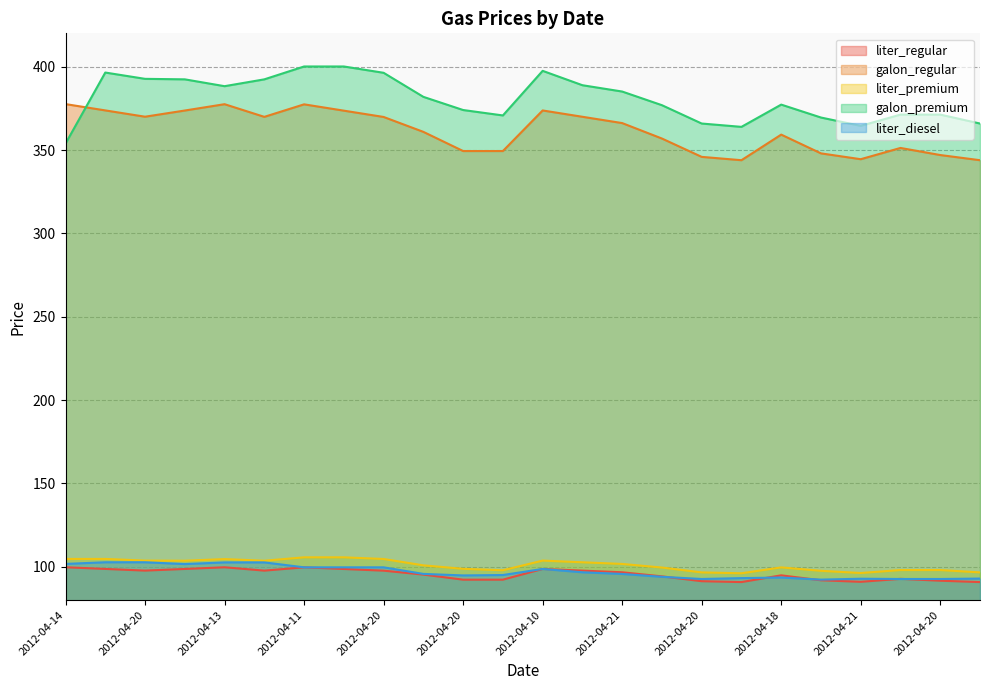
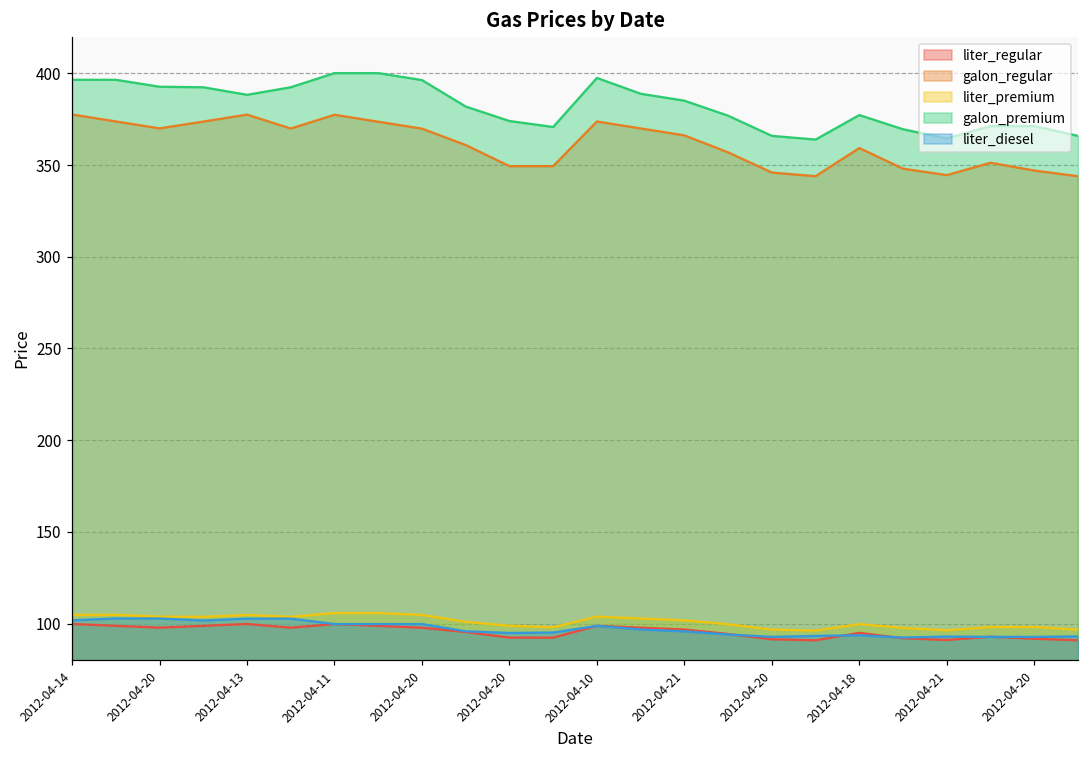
  {
    "galon_premium": {
-     "2012-04-14": 354,
+     "2012-04-14": 396,
      "2012-04-13": 388,
      "2012-04-10": 398
    },
    "liter_diesel": {
      "2012-04-14": 102,
      "2012-04-13": 103
    }
  }
